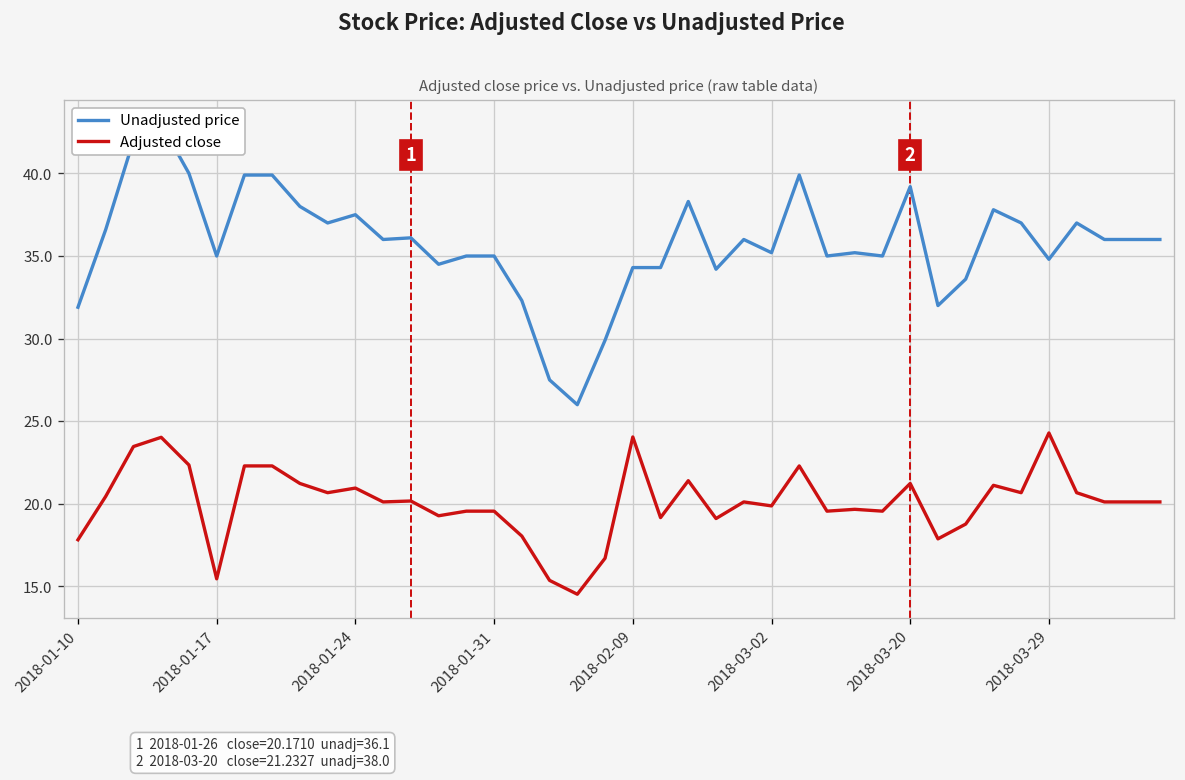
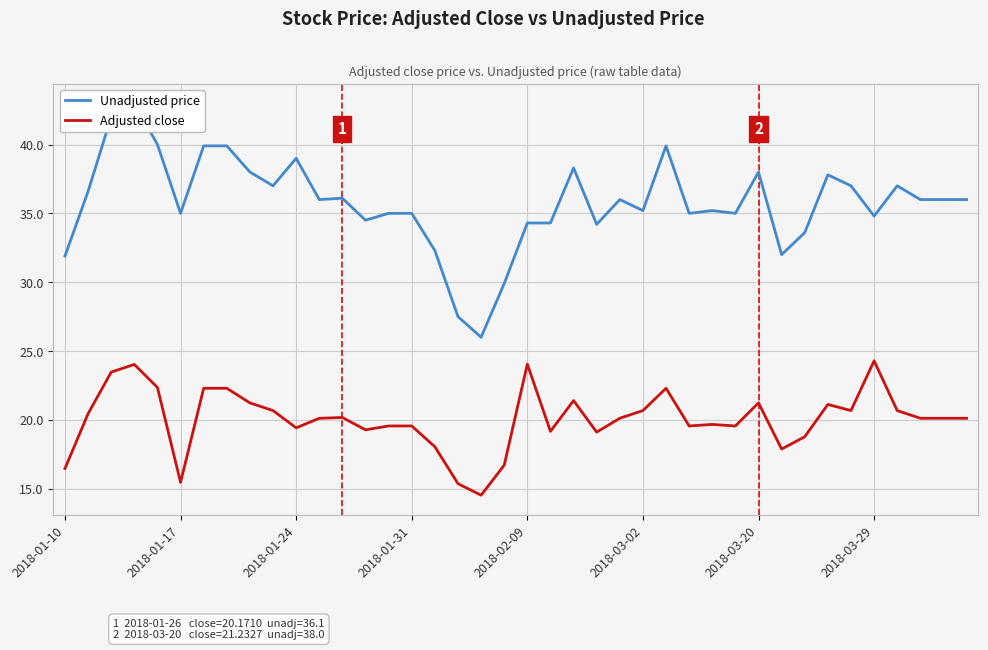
  {
    "Unadjusted price": {
      "2018-01-10": 31.9,
      "2018-01-17": 35.0,
-     "2018-01-24": 37.5,
+     "2018-01-24": 39.0,
      "2018-01-31": 35.0,
      "2018-02-09": 34.3,
      "2018-03-02": 35.2,
-     "2018-03-20": 39.2,
+     "2018-03-20": 38.0,
      "2018-03-29": 34.8
    },
    "Adjusted close": {
-     "2018-01-10": 17.8,
+     "2018-01-10": 16.5,
      "2018-01-17": 15.5,
-     "2018-01-24": 21.0,
+     "2018-01-24": 19.4,
      "2018-01-31": 19.6,
      "2018-02-09": 24.0,
-     "2018-03-02": 19.9,
+     "2018-03-02": 20.7,
      "2018-03-20": 21.2,
      "2018-03-29": 24.3
    }
  }
